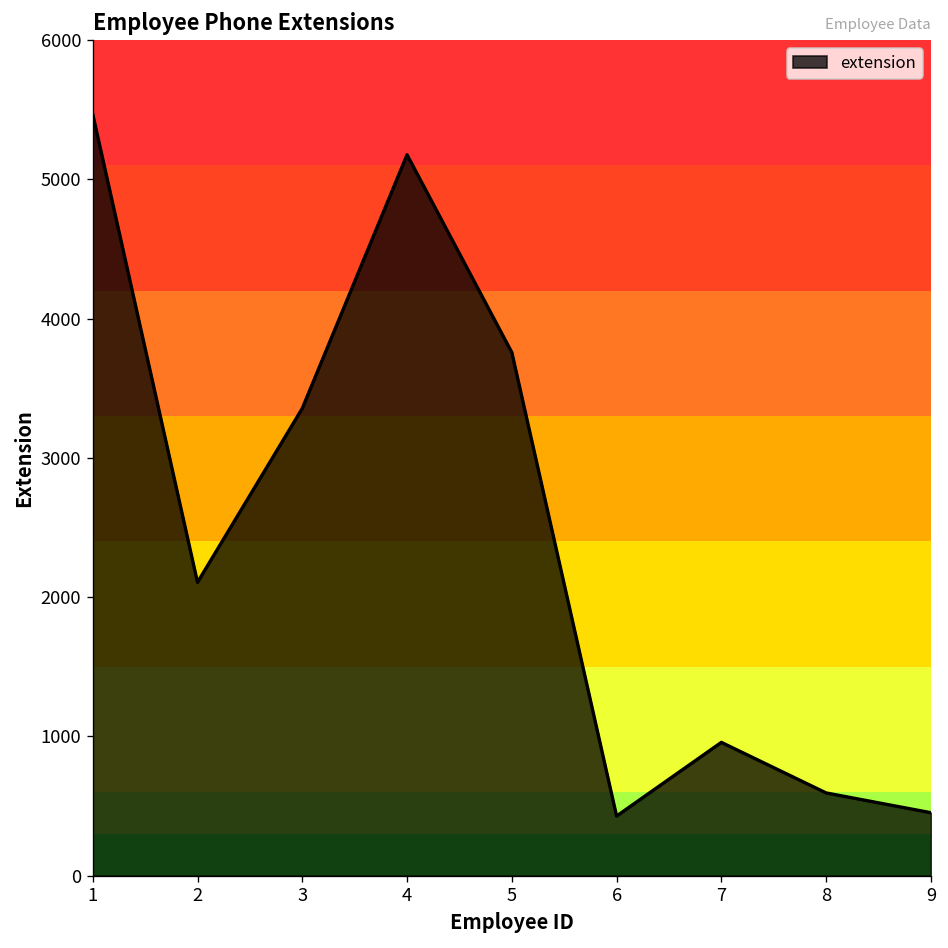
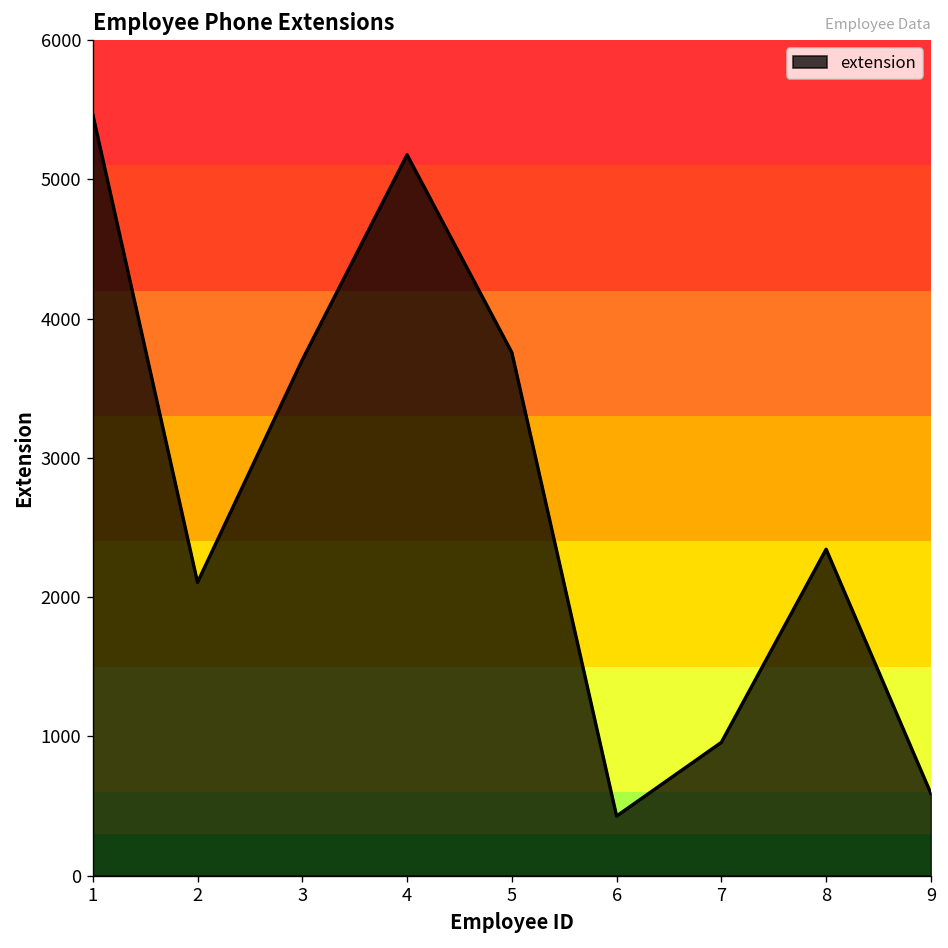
  {
    "1": 5470,
    "2": 2110,
-   "3": 3360,
+   "3": 3700,
    "4": 5180,
    "5": 3760,
    "6": 430,
    "7": 960,
-   "8": 590,
-   "9": 450
+   "8": 2340,
+   "9": 590
  }
